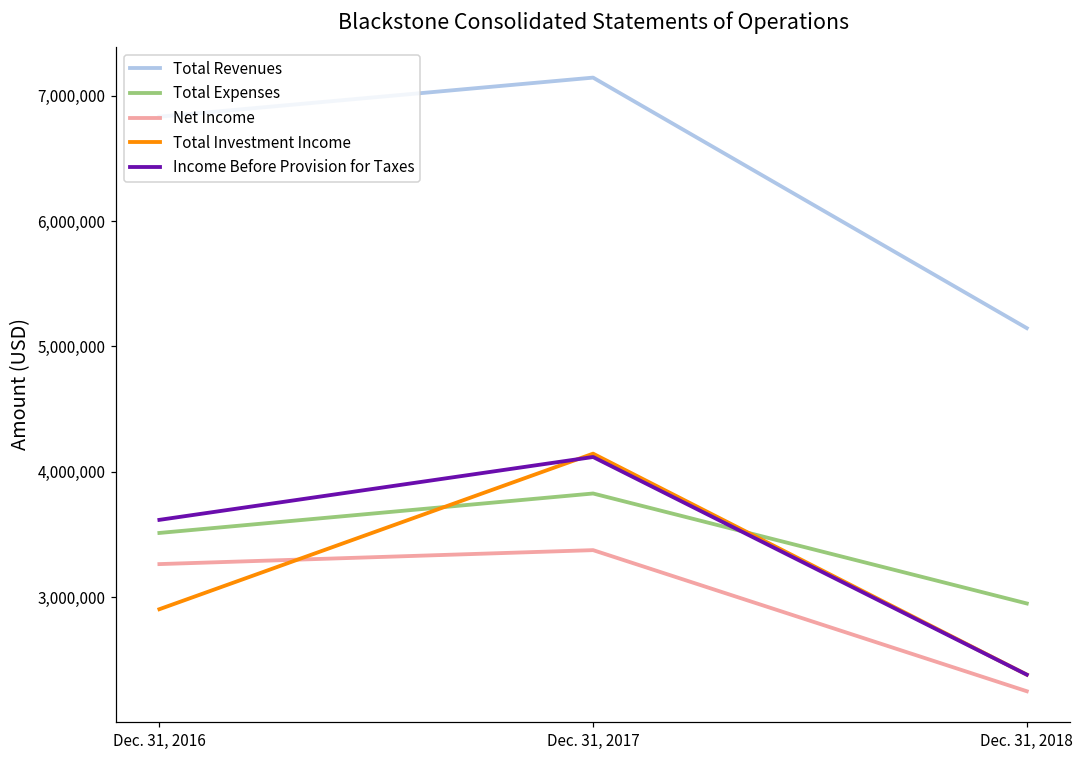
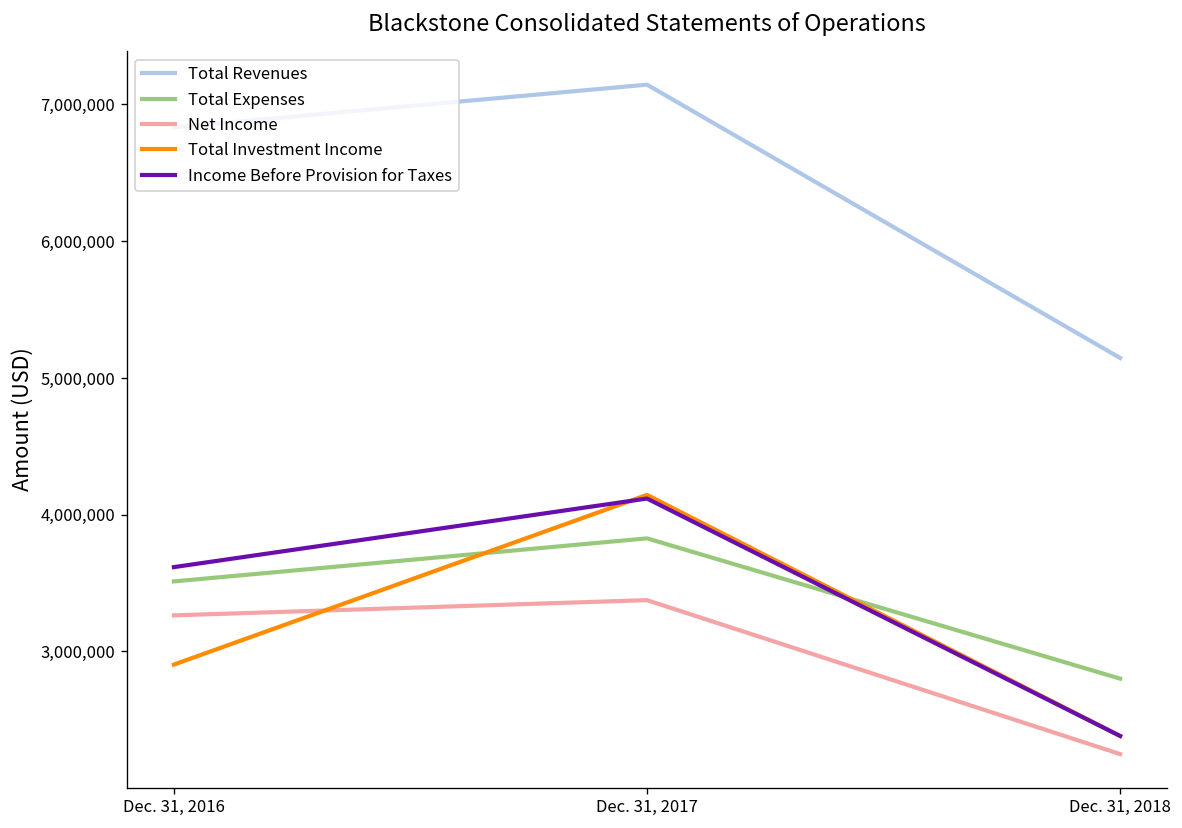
  {
    "Total Revenues": {
      "Dec. 31, 2017": "7,150,000",
      "Dec. 31, 2018": "5,150,000"
    },
    "Total Expenses": {
      "Dec. 31, 2016": "3,510,000",
      "Dec. 31, 2017": "3,830,000",
-     "Dec. 31, 2018": "2,950,000"
+     "Dec. 31, 2018": "2,800,000"
    },
    "Net Income": {
      "Dec. 31, 2016": "3,260,000",
      "Dec. 31, 2017": "3,370,000",
      "Dec. 31, 2018": "2,250,000"
    },
    "Total Investment Income": {
      "Dec. 31, 2016": "2,900,000",
      "Dec. 31, 2017": "4,140,000"
    },
    "Income Before Provision for Taxes": {
      "Dec. 31, 2016": "3,620,000",
      "Dec. 31, 2017": "4,120,000"
    }
  }
